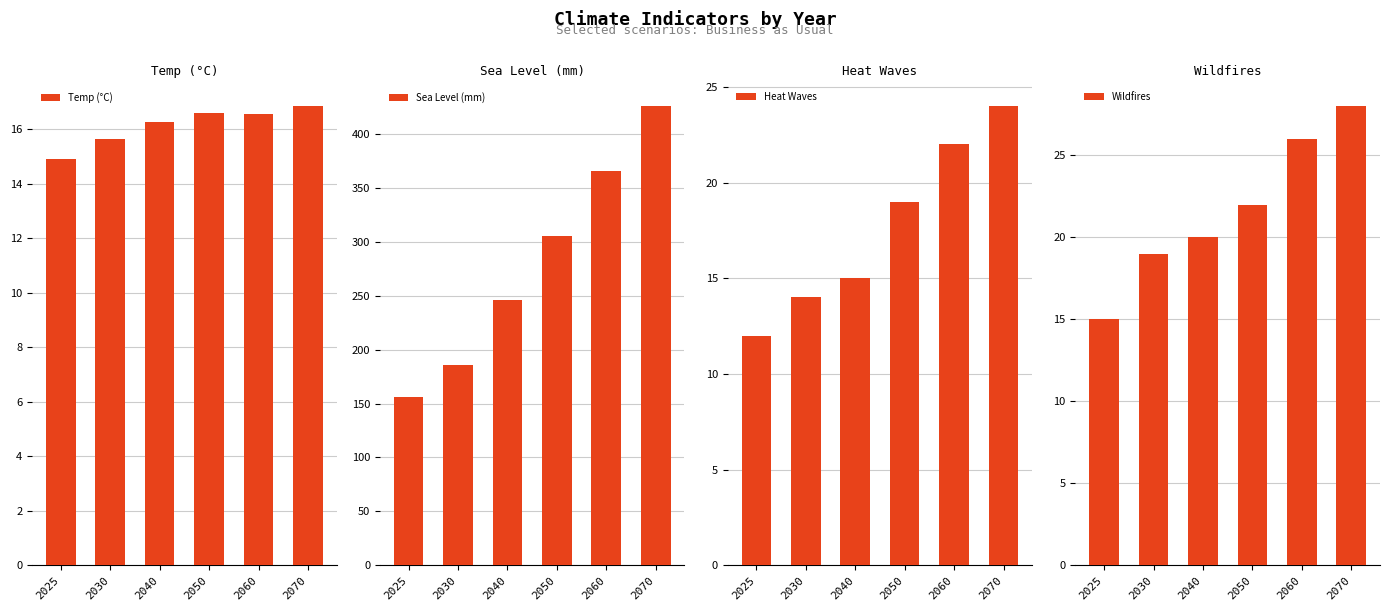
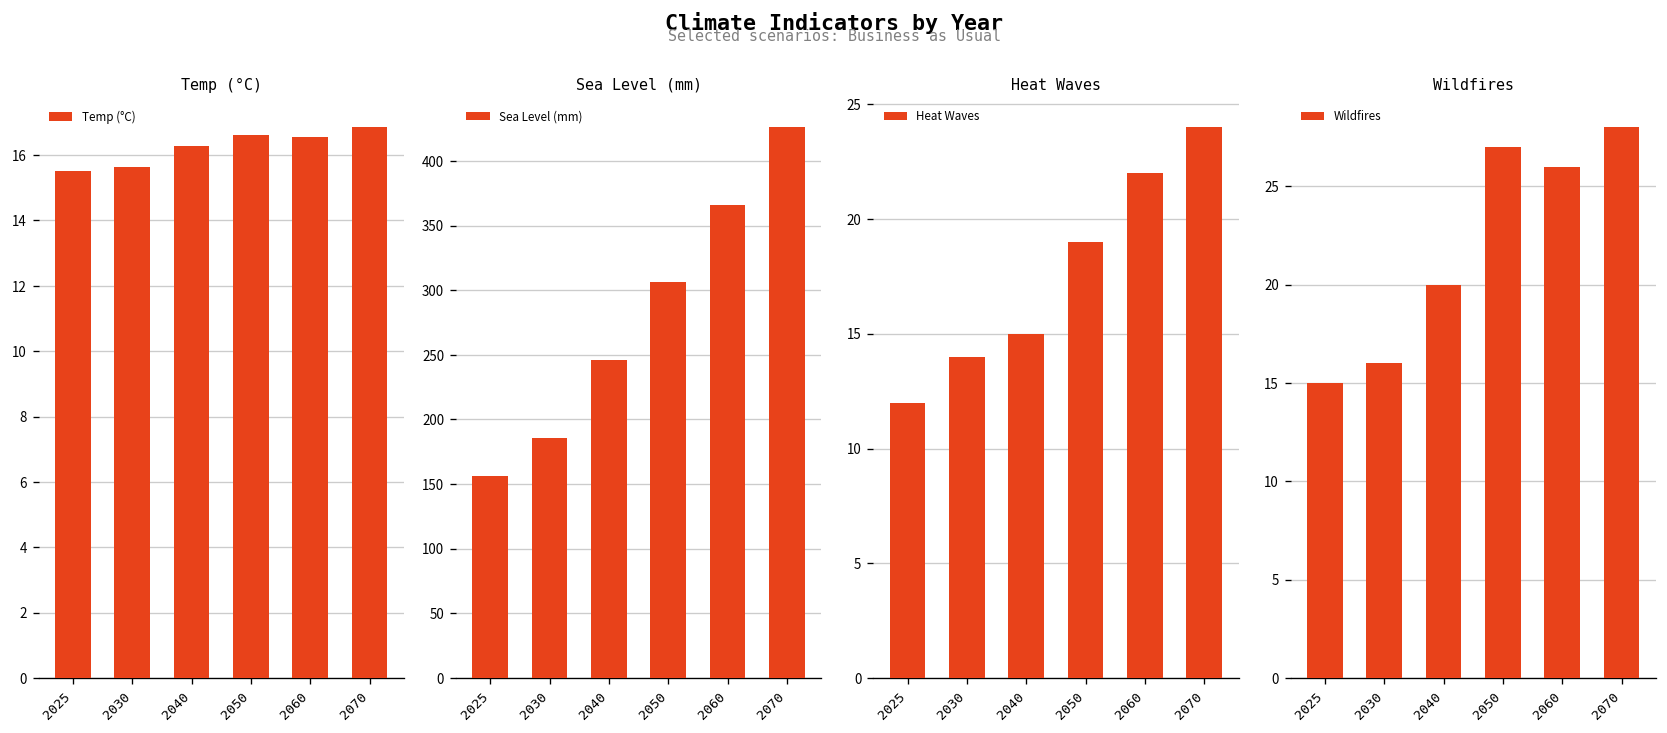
  {
    "Temp (°C)": {
-     "2025": 14.9,
+     "2025": 15.5,
      "2030": 15.7,
      "2040": 16.3,
      "2050": 16.6,
      "2060": 16.6,
      "2070": 16.9
    },
    "Sea Level (mm)": {
      "2025": 156,
      "2030": 186,
      "2040": 246,
      "2050": 306,
      "2060": 366,
      "2070": 426
    },
    "Heat Waves": {
      "2025": 12.0,
      "2030": 14.0,
      "2040": 15.0,
      "2050": 19.0,
      "2060": 22.0,
      "2070": 24.0
    },
    "Wildfires": {
      "2025": 15,
-     "2030": 19,
+     "2030": 16,
      "2040": 20,
-     "2050": 22,
+     "2050": 27,
      "2060": 26,
      "2070": 28
    }
  }
